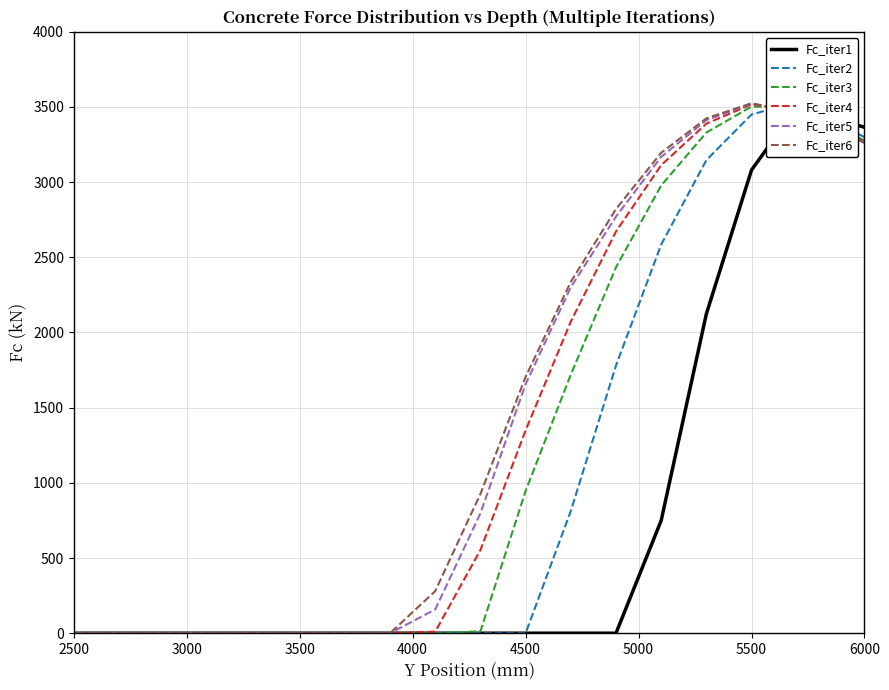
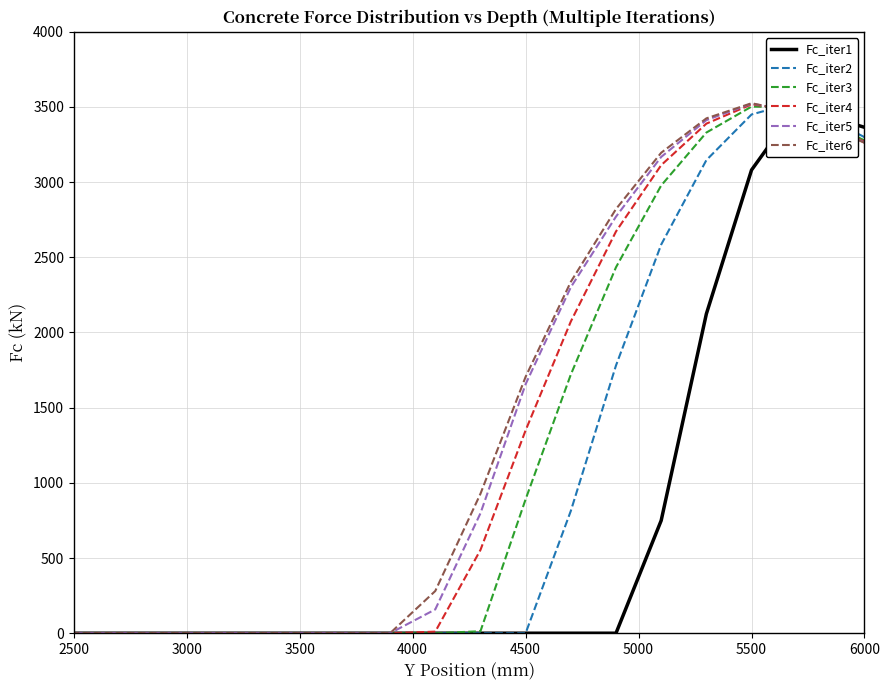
  {
    "Fc_iter1": {
      "5500": 3080,
      "6000": 3360
    },
    "Fc_iter2": {
      "5500": 3450,
      "6000": 3300
    },
    "Fc_iter3": {
-     "4500": 950
+     "4500": 890
    },
    "Fc_iter4": {
      "4500": 1350
    },
    "Fc_iter5": {
      "4500": 1660
    },
    "Fc_iter6": {
      "4500": 1710
    }
  }
